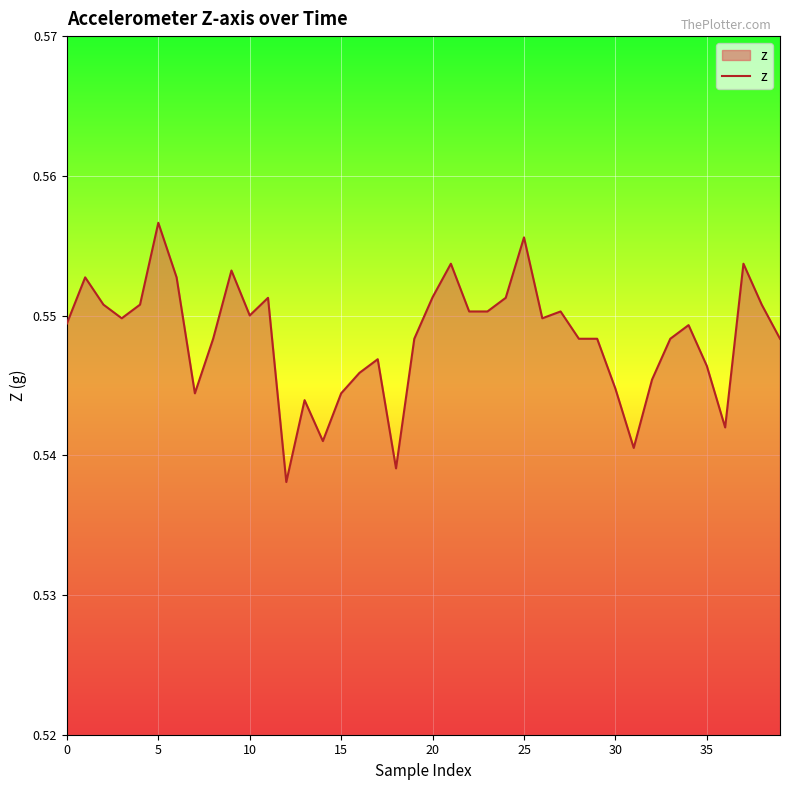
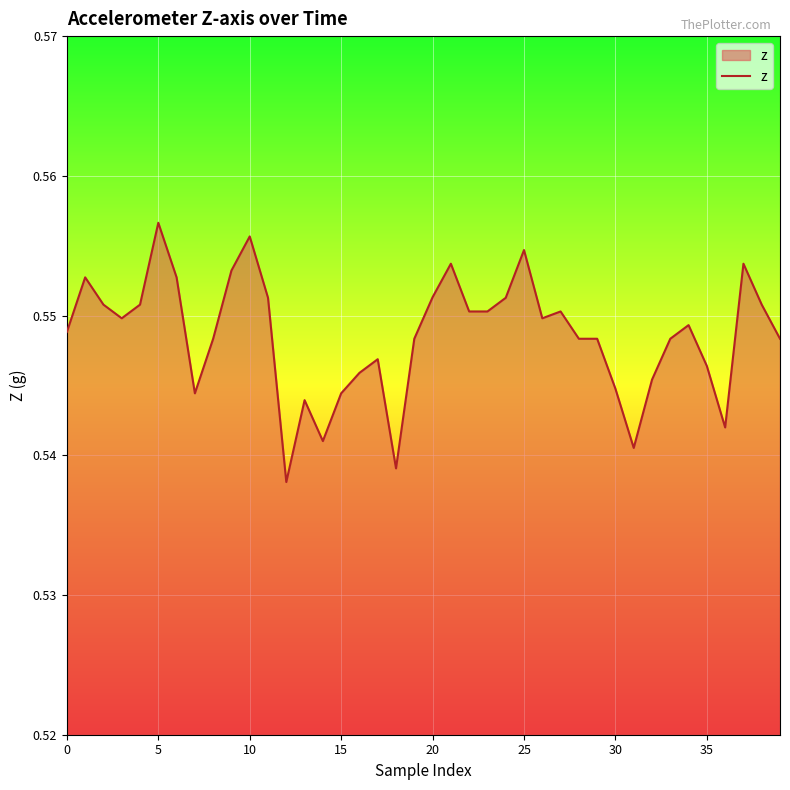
  {
-   "0": 0.5494,
+   "0": 0.5488,
    "5": 0.5566,
-   "10": 0.5500,
+   "10": 0.5557,
    "15": 0.5444,
    "20": 0.5513,
-   "25": 0.5556,
+   "25": 0.5547,
    "30": 0.5448,
    "35": 0.5464
  }
